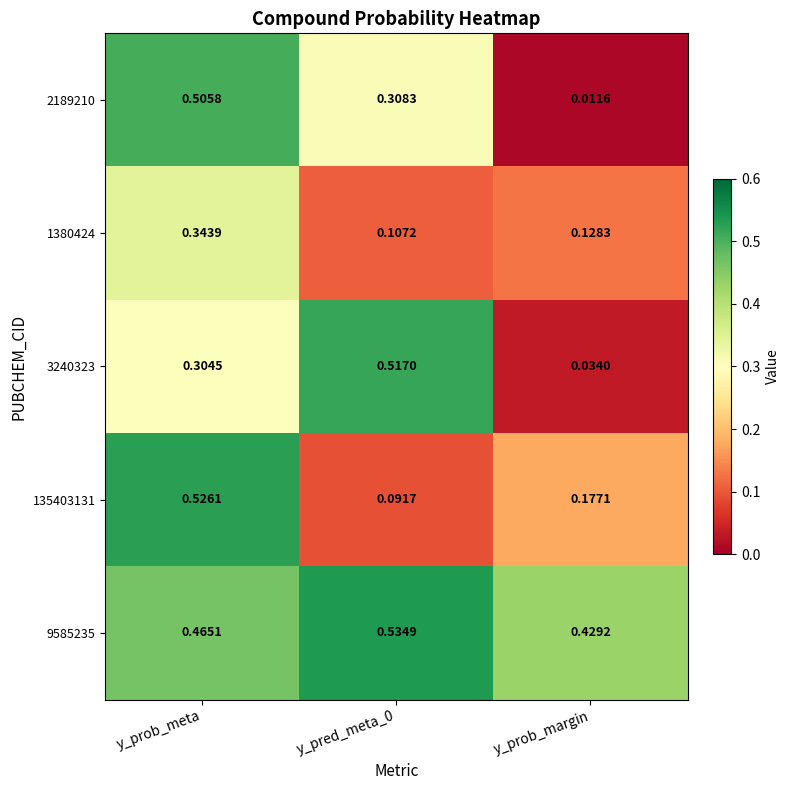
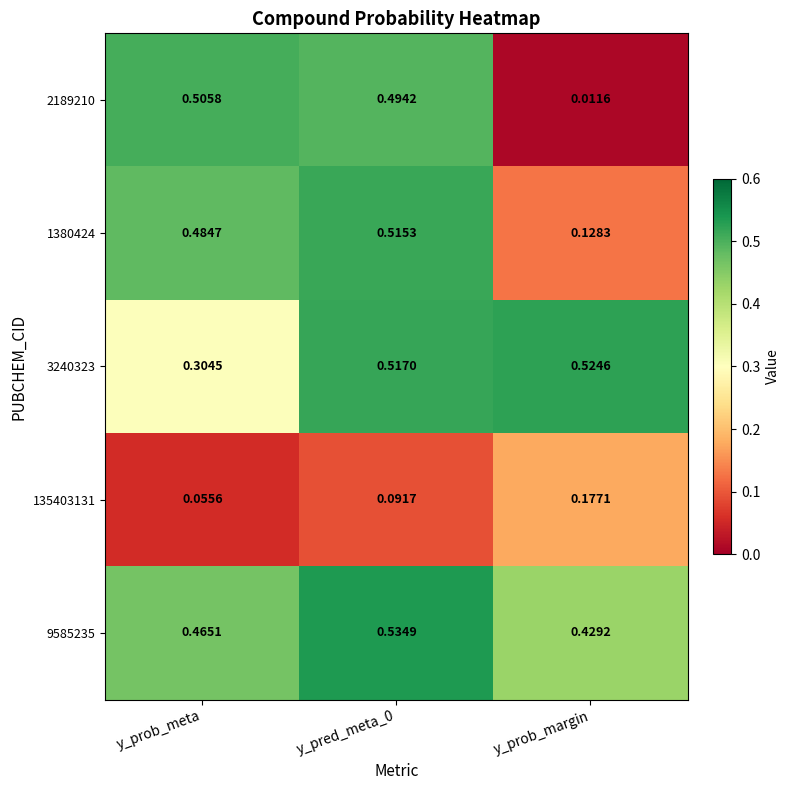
  {
    "2189210": {
      "y_prob_meta": 0.5058,
-     "y_pred_meta_0": 0.3083,
+     "y_pred_meta_0": 0.4942,
      "y_prob_margin": 0.0116
    },
    "1380424": {
-     "y_prob_meta": 0.3439,
-     "y_pred_meta_0": 0.1072,
+     "y_prob_meta": 0.4847,
+     "y_pred_meta_0": 0.5153,
      "y_prob_margin": 0.1283
    },
    "3240323": {
      "y_prob_meta": 0.3045,
      "y_pred_meta_0": 0.5170,
-     "y_prob_margin": 0.0340
+     "y_prob_margin": 0.5246
    },
    "135403131": {
-     "y_prob_meta": 0.5261,
+     "y_prob_meta": 0.0556,
      "y_pred_meta_0": 0.0917,
      "y_prob_margin": 0.1771
    },
    "9585235": {
      "y_prob_meta": 0.4651,
      "y_pred_meta_0": 0.5349,
      "y_prob_margin": 0.4292
    }
  }
